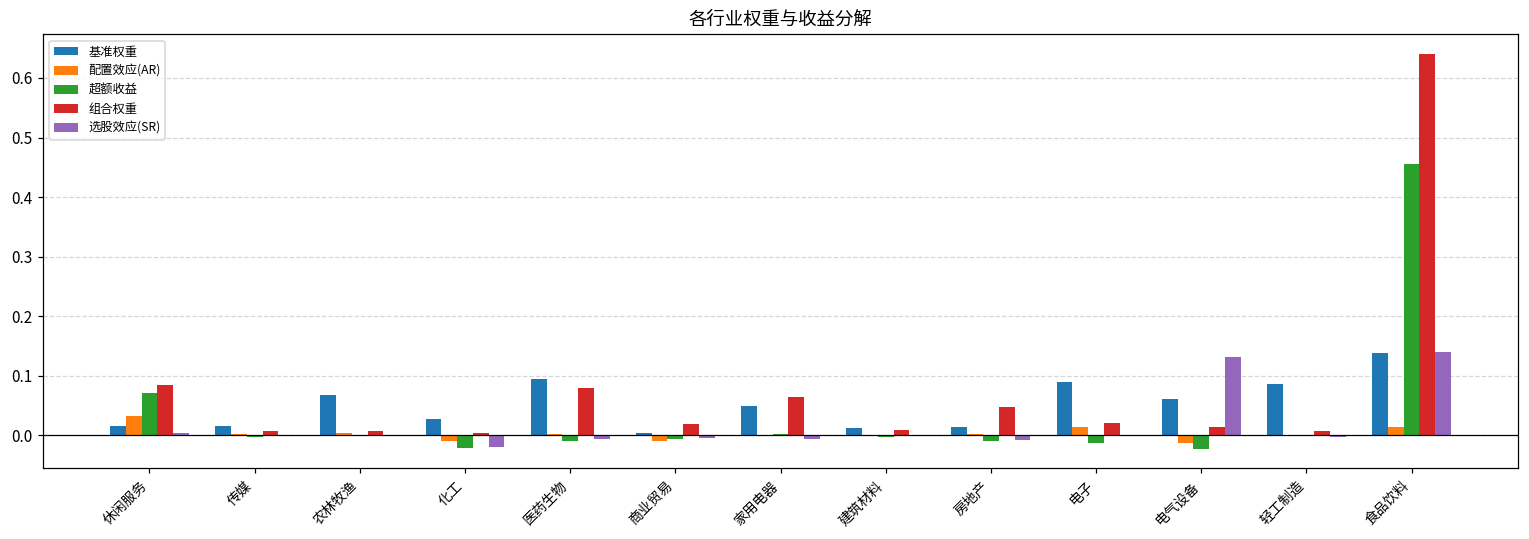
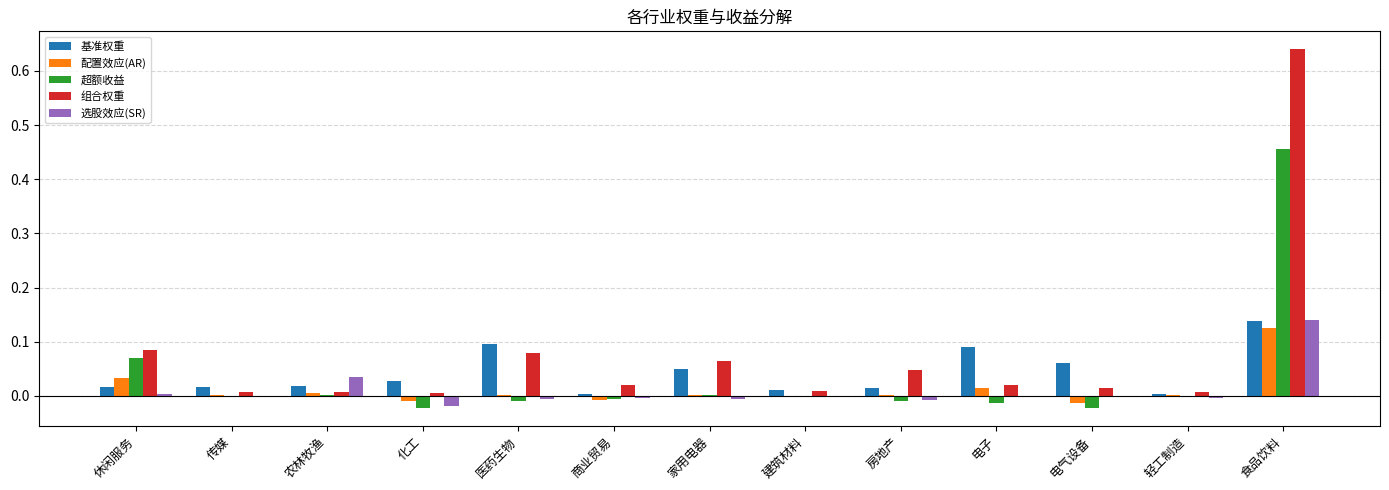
  {
    "基准权重": {
      "休闲服务": 0.02,
      "传媒": 0.02,
-     "农林牧渔": 0.07,
+     "农林牧渔": 0.02,
      "化工": 0.03,
      "医药生物": 0.10,
      "家用电器": 0.05,
      "建筑材料": 0.01,
      "房地产": 0.01,
      "电子": 0.09,
      "电气设备": 0.06,
-     "轻工制造": 0.09,
+     "轻工制造": 0.00,
      "食品饮料": 0.14
    },
    "配置效应(AR)": {
      "休闲服务": 0.03,
      "化工": -0.01,
      "商业贸易": -0.01,
      "电子": 0.01,
      "电气设备": -0.01,
-     "食品饮料": 0.01
+     "食品饮料": 0.12
    },
    "超额收益": {
      "休闲服务": 0.07,
      "化工": -0.02,
      "医药生物": -0.01,
      "商业贸易": -0.01,
      "房地产": -0.01,
      "电子": -0.01,
      "电气设备": -0.02,
      "食品饮料": 0.46
    },
    "组合权重": {
      "休闲服务": 0.09,
      "传媒": 0.01,
      "农林牧渔": 0.01,
      "化工": 0.00,
      "医药生物": 0.08,
      "商业贸易": 0.02,
      "家用电器": 0.07,
      "建筑材料": 0.01,
      "房地产": 0.05,
      "电子": 0.02,
      "电气设备": 0.01,
      "轻工制造": 0.01,
      "食品饮料": 0.64
    },
    "选股效应(SR)": {
-     "农林牧渔": 0.00,
+     "农林牧渔": 0.03,
      "化工": -0.02,
      "医药生物": -0.01,
      "家用电器": -0.01,
      "房地产": -0.01,
-     "电气设备": 0.13,
+     "电气设备": 0.00,
      "食品饮料": 0.14
    }
  }
